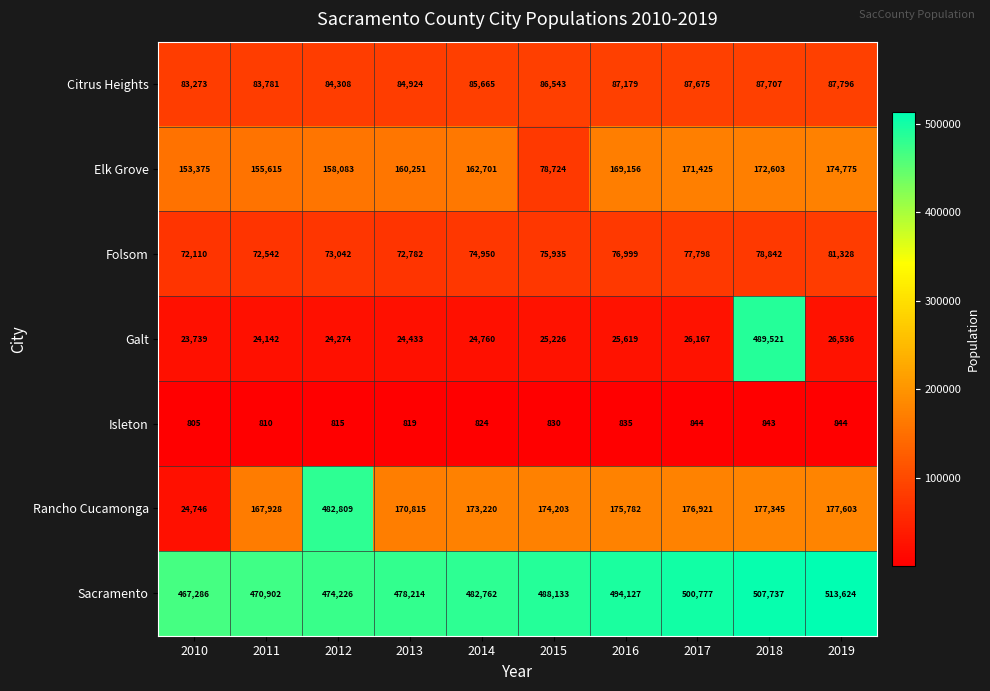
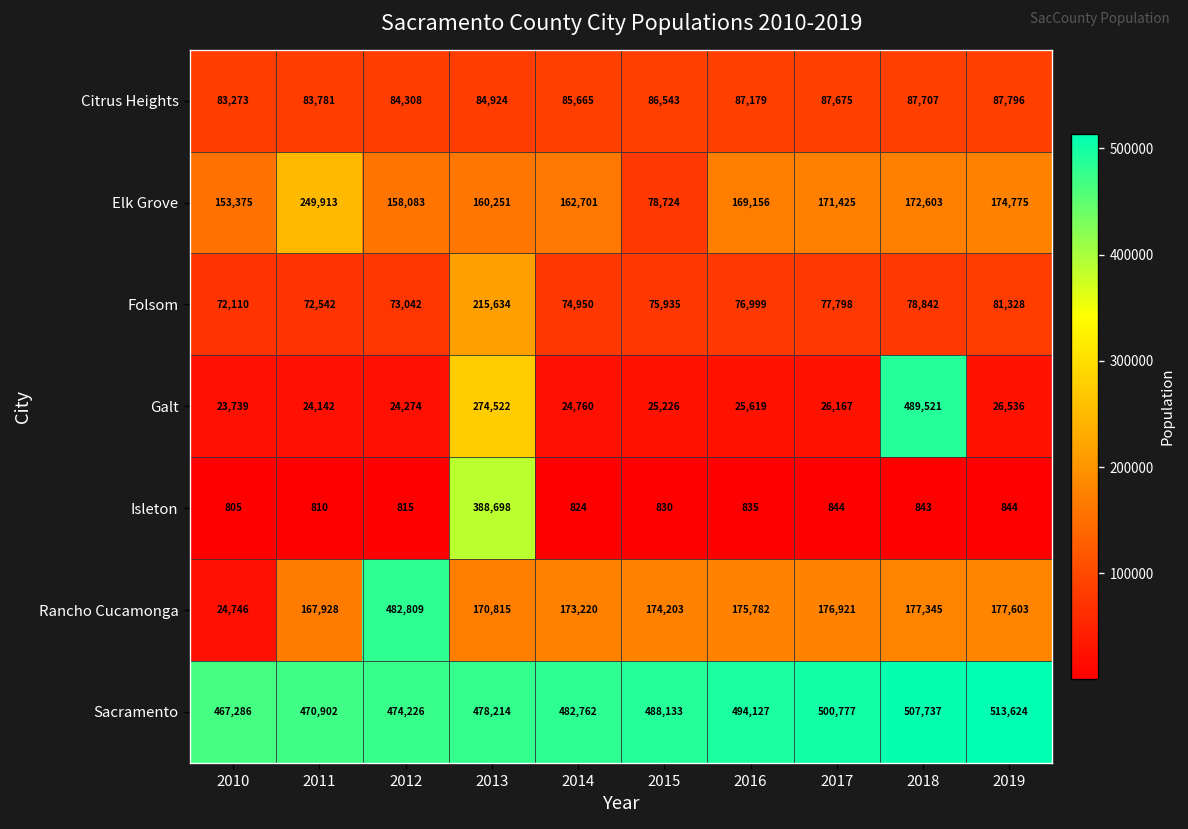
  {
    "Citrus Heights": {
      "2010": "83,273",
      "2011": "83,781",
      "2012": "84,308",
      "2013": "84,924",
      "2014": "85,665",
      "2015": "86,543",
      "2016": "87,179",
      "2017": "87,675",
      "2018": "87,707",
      "2019": "87,796"
    },
    "Elk Grove": {
      "2010": "153,375",
-     "2011": "155,615",
+     "2011": "249,913",
      "2012": "158,083",
      "2013": "160,251",
      "2014": "162,701",
      "2015": "78,724",
      "2016": "169,156",
      "2017": "171,425",
      "2018": "172,603",
      "2019": "174,775"
    },
    "Folsom": {
      "2010": "72,110",
      "2011": "72,542",
      "2012": "73,042",
-     "2013": "72,782",
+     "2013": "215,634",
      "2014": "74,950",
      "2015": "75,935",
      "2016": "76,999",
      "2017": "77,798",
      "2018": "78,842",
      "2019": "81,328"
    },
    "Galt": {
      "2010": "23,739",
      "2011": "24,142",
      "2012": "24,274",
-     "2013": "24,433",
+     "2013": "274,522",
      "2014": "24,760",
      "2015": "25,226",
      "2016": "25,619",
      "2017": "26,167",
      "2018": "489,521",
      "2019": "26,536"
    },
    "Isleton": {
      "2010": "805",
      "2011": "810",
      "2012": "815",
-     "2013": "819",
+     "2013": "388,698",
      "2014": "824",
      "2015": "830",
      "2016": "835",
      "2017": "844",
      "2018": "843",
      "2019": "844"
    },
    "Rancho Cucamonga": {
      "2010": "24,746",
      "2011": "167,928",
      "2012": "482,809",
      "2013": "170,815",
      "2014": "173,220",
      "2015": "174,203",
      "2016": "175,782",
      "2017": "176,921",
      "2018": "177,345",
      "2019": "177,603"
    },
    "Sacramento": {
      "2010": "467,286",
      "2011": "470,902",
      "2012": "474,226",
      "2013": "478,214",
      "2014": "482,762",
      "2015": "488,133",
      "2016": "494,127",
      "2017": "500,777",
      "2018": "507,737",
      "2019": "513,624"
    }
  }
